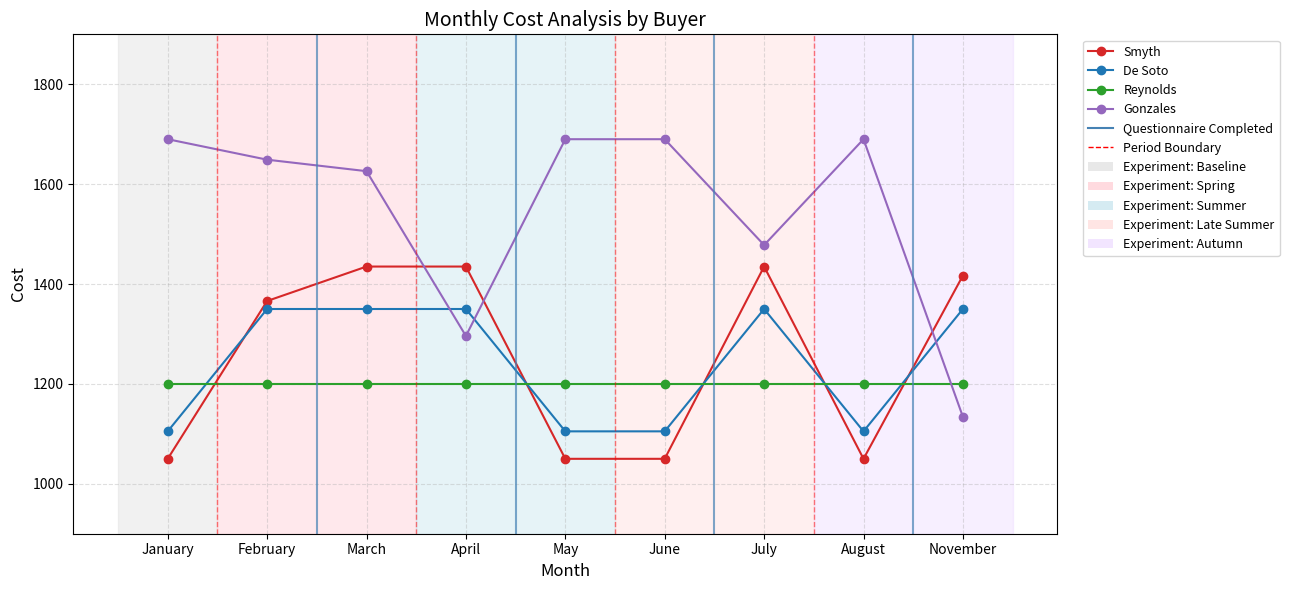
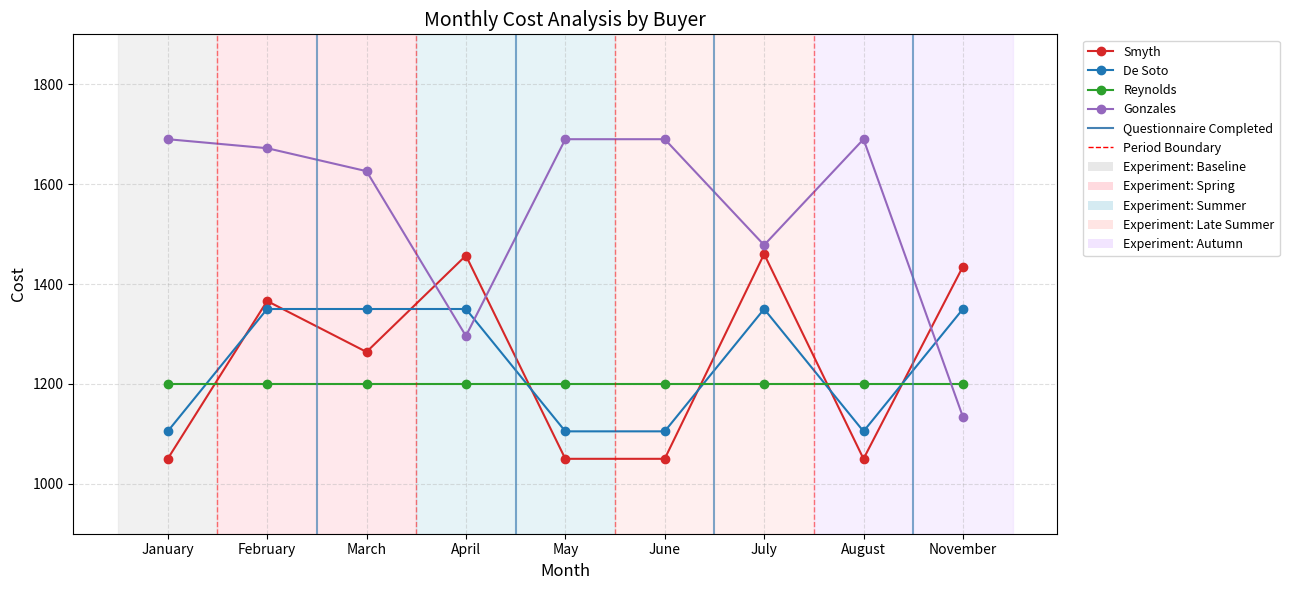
  {
    "Smyth": {
      "January": 1050,
      "February": 1370,
-     "March": 1440,
-     "April": 1440,
+     "March": 1260,
+     "April": 1460,
      "May": 1050,
      "June": 1050,
-     "July": 1440,
+     "July": 1460,
      "August": 1050,
-     "November": 1420
+     "November": 1440
    },
    "De Soto": {
      "January": 1110,
      "February": 1350,
      "March": 1350,
      "April": 1350,
      "May": 1110,
      "June": 1110,
      "July": 1350,
      "August": 1110,
      "November": 1350
    },
    "Reynolds": {
      "January": 1200,
      "February": 1200,
      "March": 1200,
      "April": 1200,
      "May": 1200,
      "June": 1200,
      "July": 1200,
      "August": 1200,
      "November": 1200
    },
    "Gonzales": {
      "January": 1690,
-     "February": 1650,
+     "February": 1670,
      "March": 1630,
      "April": 1300,
      "May": 1690,
      "June": 1690,
      "July": 1480,
      "August": 1690,
      "November": 1130
    }
  }
